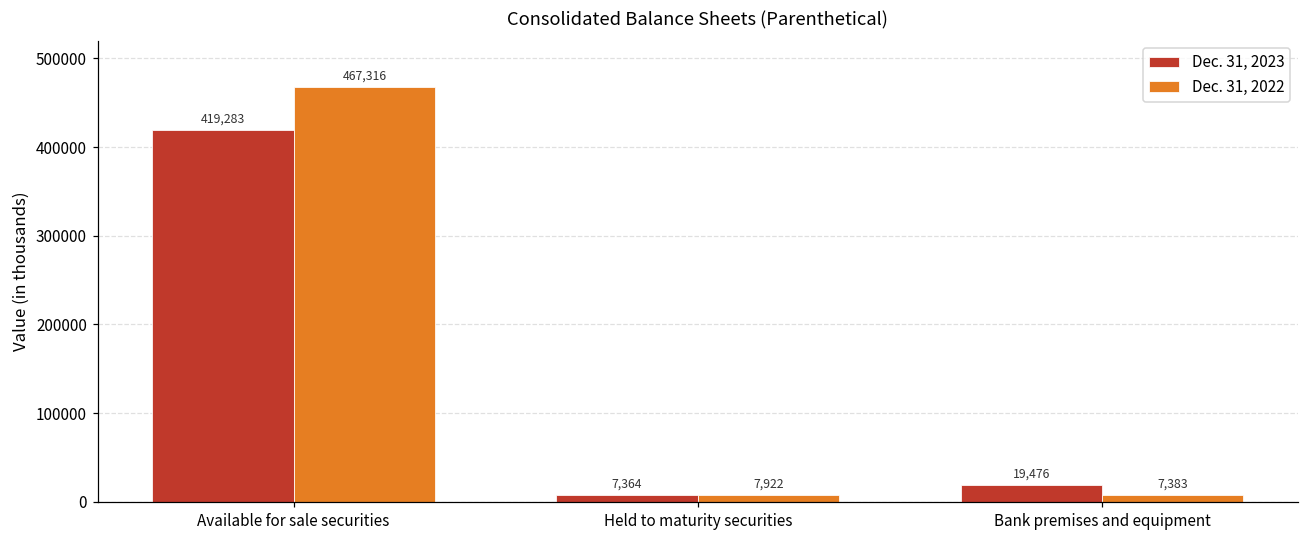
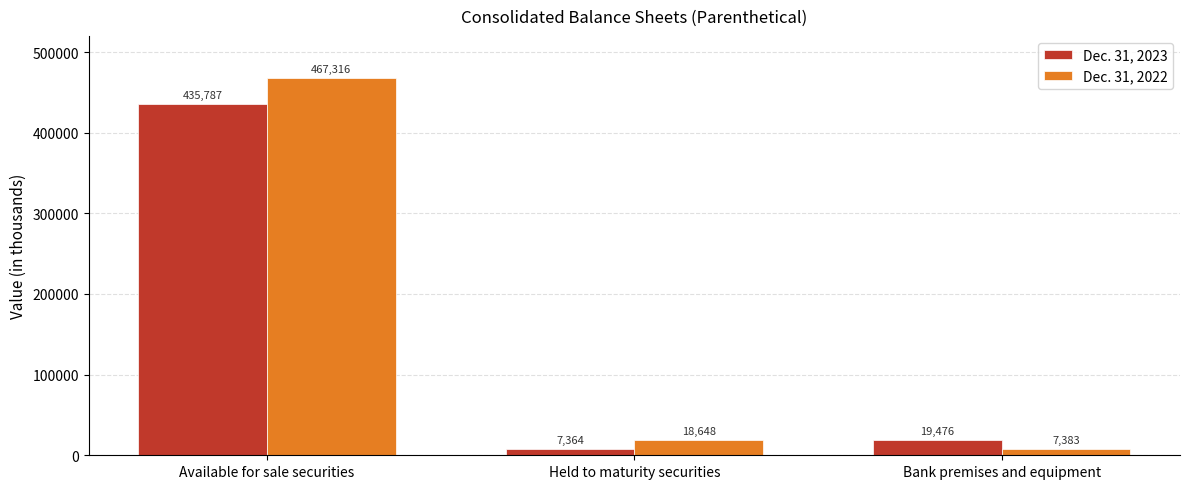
  {
    "Dec. 31, 2023": {
-     "Available for sale securities": "419,283",
+     "Available for sale securities": "435,787",
      "Held to maturity securities": "7,364",
      "Bank premises and equipment": "19,476"
    },
    "Dec. 31, 2022": {
      "Available for sale securities": "467,316",
-     "Held to maturity securities": "7,922",
+     "Held to maturity securities": "18,648",
      "Bank premises and equipment": "7,383"
    }
  }
